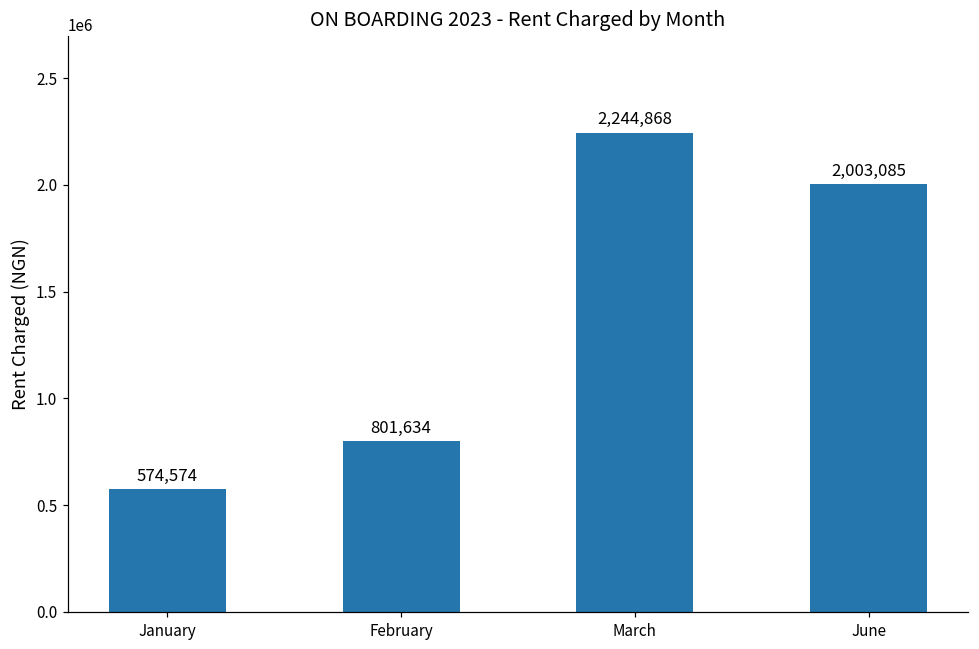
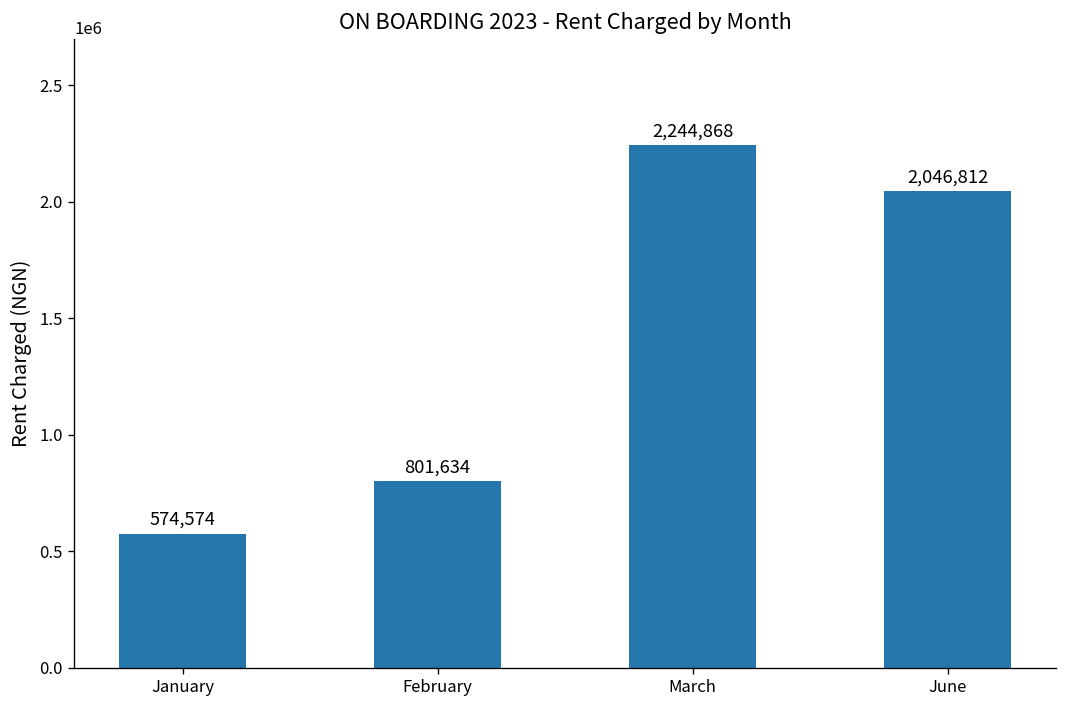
  {
    "January": "574,574",
    "February": "801,634",
    "March": "2,244,868",
-   "June": "2,003,085"
+   "June": "2,046,812"
  }
